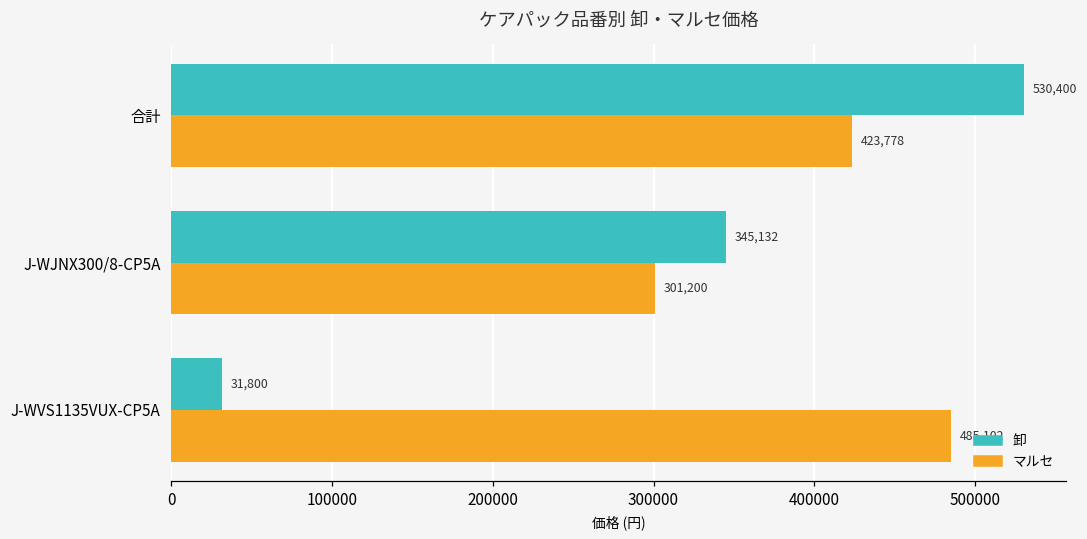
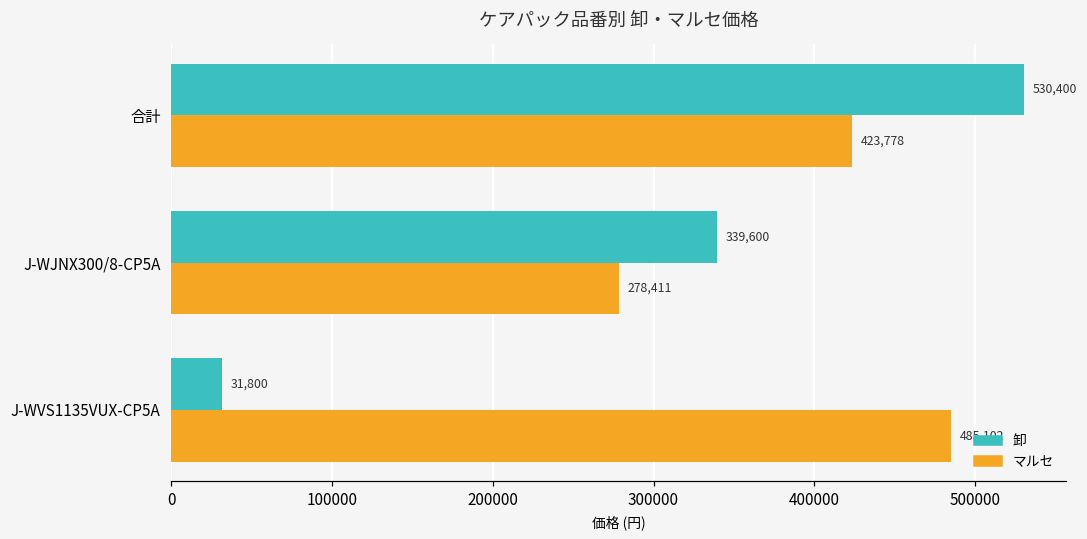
  {
    "卸": {
      "合計": "530,400",
-     "J-WJNX300/8-CP5A": "345,132",
+     "J-WJNX300/8-CP5A": "339,600",
      "J-WVS1135VUX-CP5A": "31,800"
    },
    "マルセ": {
      "合計": "423,778",
-     "J-WJNX300/8-CP5A": "301,200",
+     "J-WJNX300/8-CP5A": "278,411",
      "J-WVS1135VUX-CP5A": "485,102"
    }
  }
